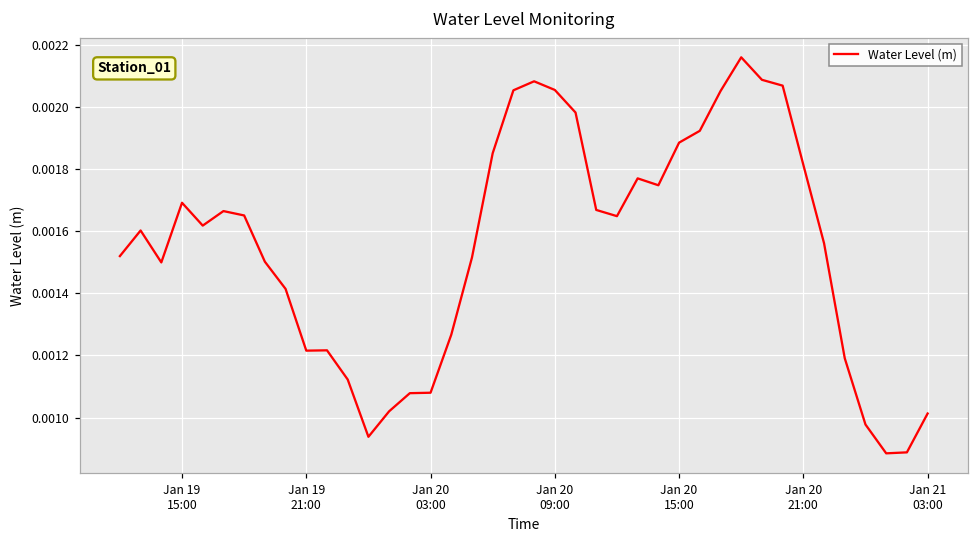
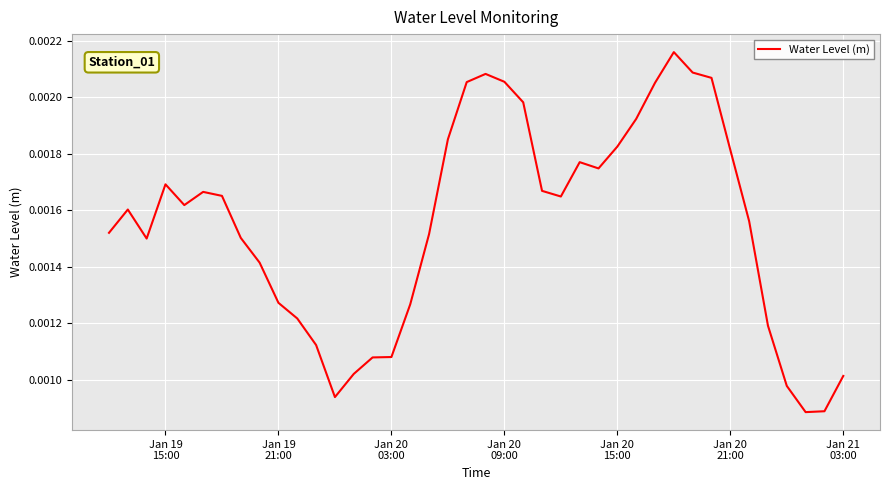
  {
    "Jan 19 15:00": 0.00169,
-   "Jan 19 21:00": 0.00122,
+   "Jan 19 21:00": 0.00127,
    "Jan 20 03:00": 0.00108,
    "Jan 20 09:00": 0.00206,
-   "Jan 20 15:00": 0.00189,
+   "Jan 20 15:00": 0.00183,
    "Jan 20 21:00": 0.00181,
    "Jan 21 03:00": 0.00101
  }
